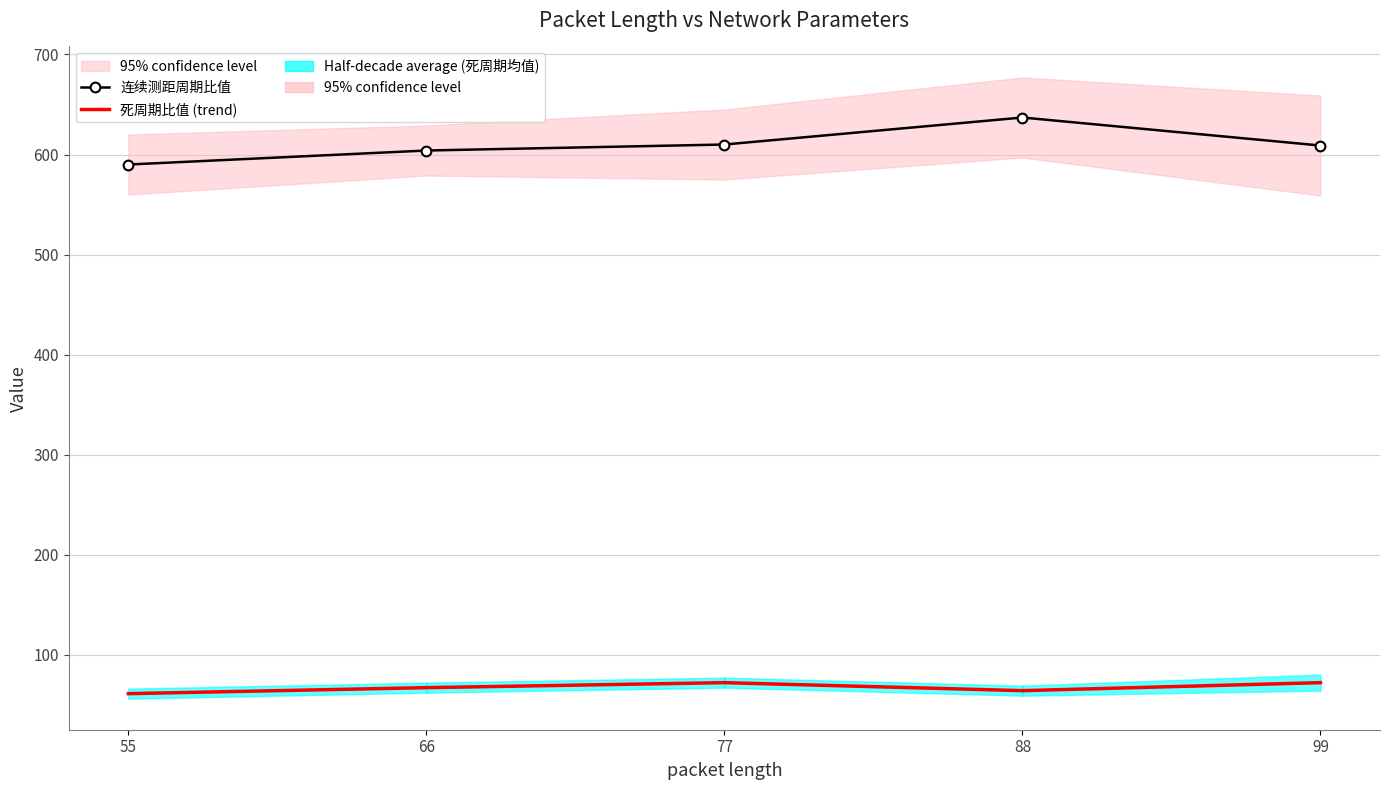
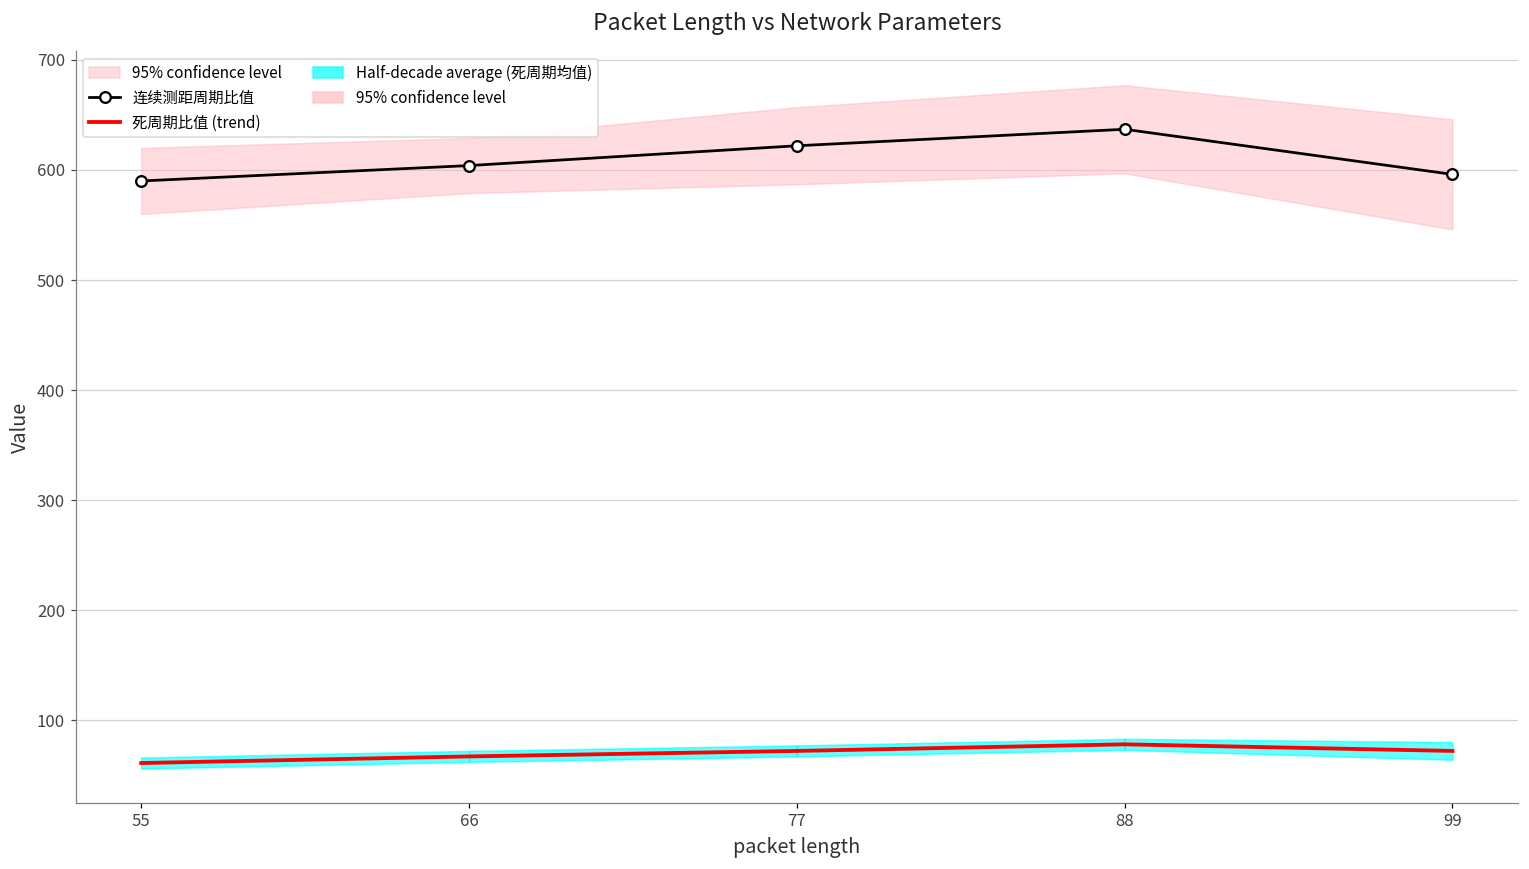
  {
    "连续测距周期比值": {
      "55": 590,
      "66": 604,
-     "77": 610,
+     "77": 622,
      "88": 637,
-     "99": 609
+     "99": 596
    },
    "死周期比值 (trend)": {
      "55": 61,
      "66": 67,
      "77": 72,
-     "88": 64,
+     "88": 78,
      "99": 72
    }
  }
